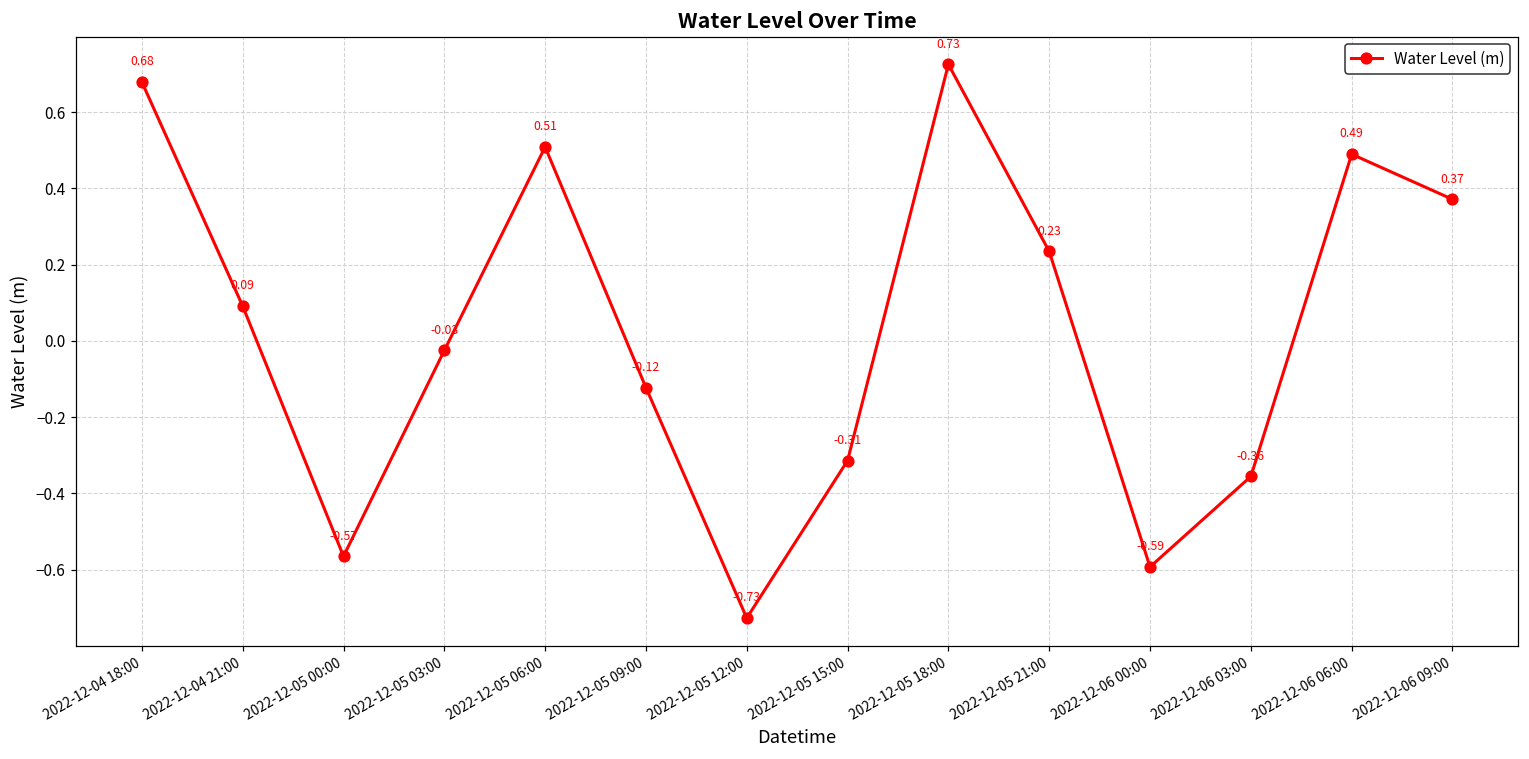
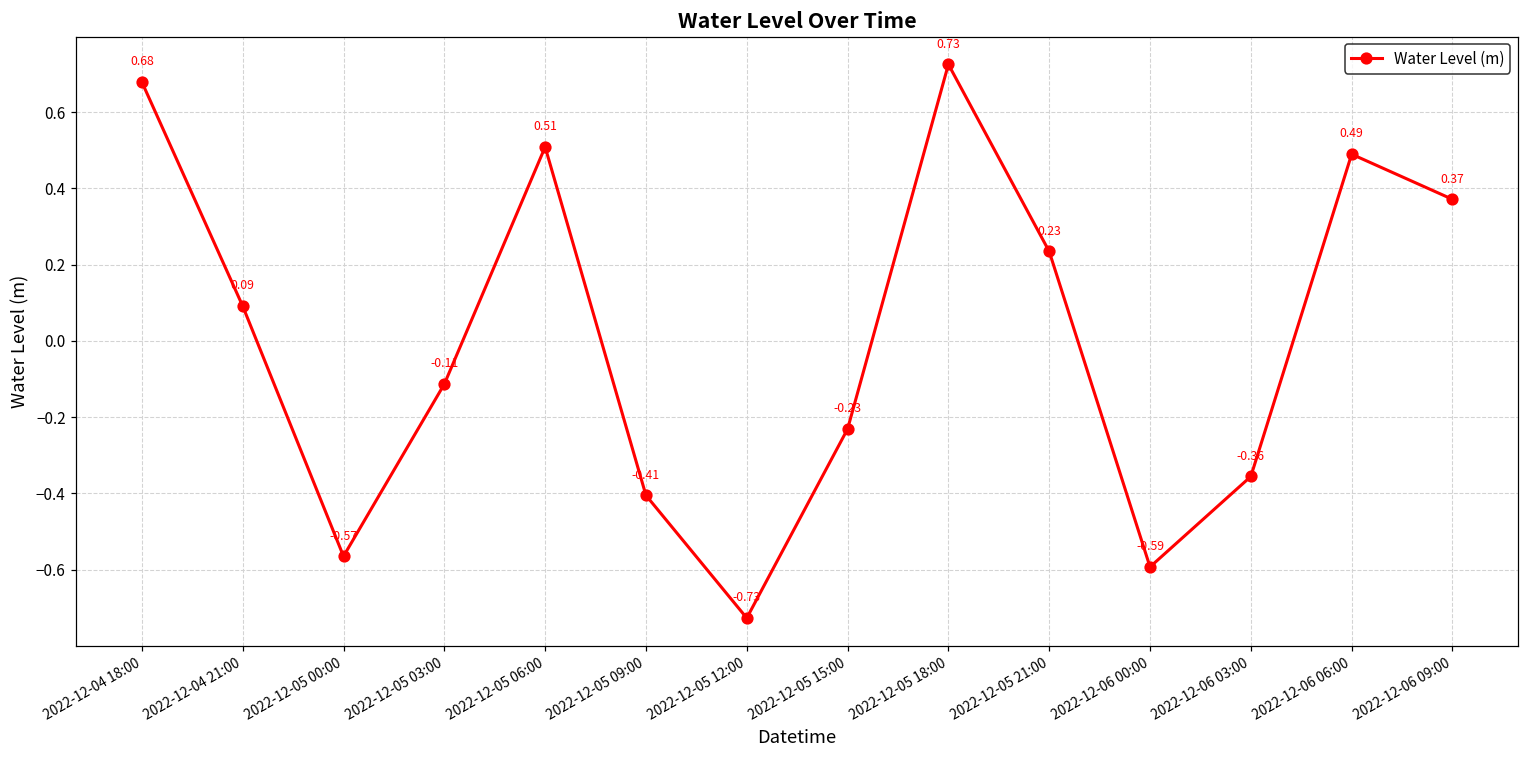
  {
    "2022-12-04 18:00": 0.68,
    "2022-12-04 21:00": 0.09,
    "2022-12-05 00:00": -0.57,
-   "2022-12-05 03:00": -0.03,
+   "2022-12-05 03:00": -0.11,
    "2022-12-05 06:00": 0.51,
-   "2022-12-05 09:00": -0.12,
+   "2022-12-05 09:00": -0.41,
    "2022-12-05 12:00": -0.73,
-   "2022-12-05 15:00": -0.31,
+   "2022-12-05 15:00": -0.23,
    "2022-12-05 18:00": 0.73,
    "2022-12-05 21:00": 0.23,
    "2022-12-06 00:00": -0.59,
    "2022-12-06 03:00": -0.36,
    "2022-12-06 06:00": 0.49,
    "2022-12-06 09:00": 0.37
  }
